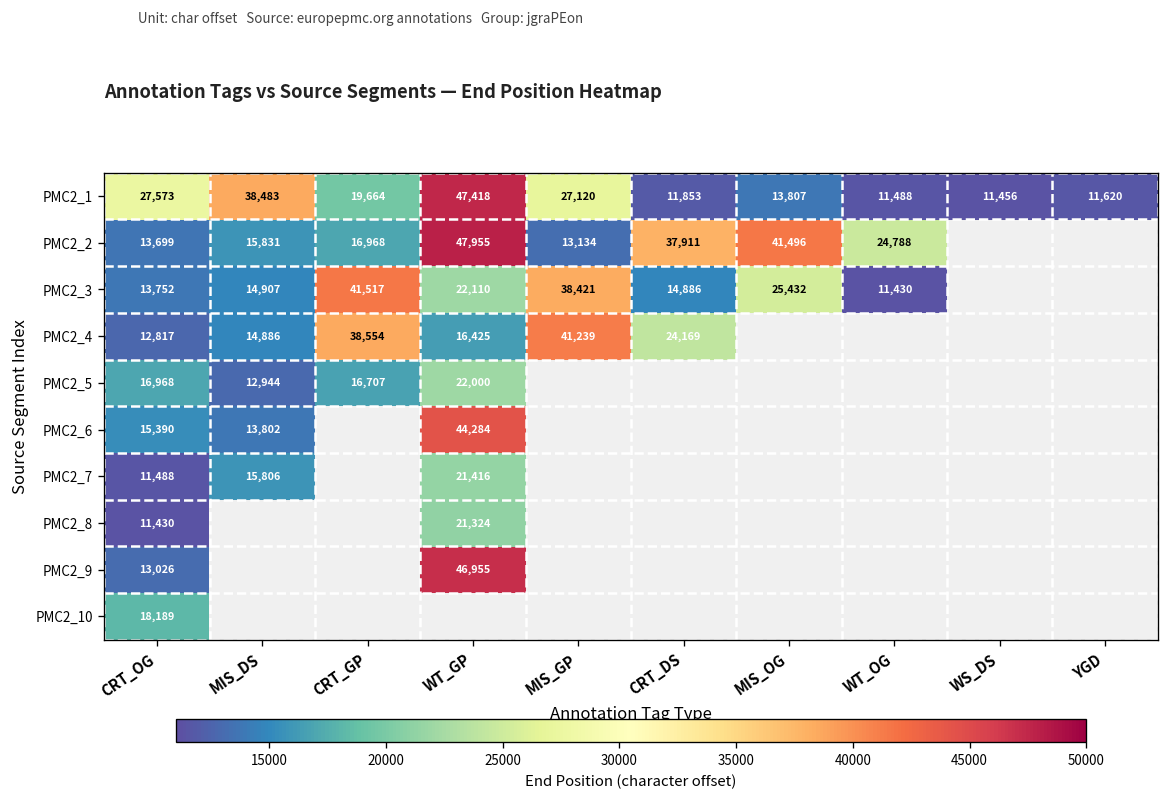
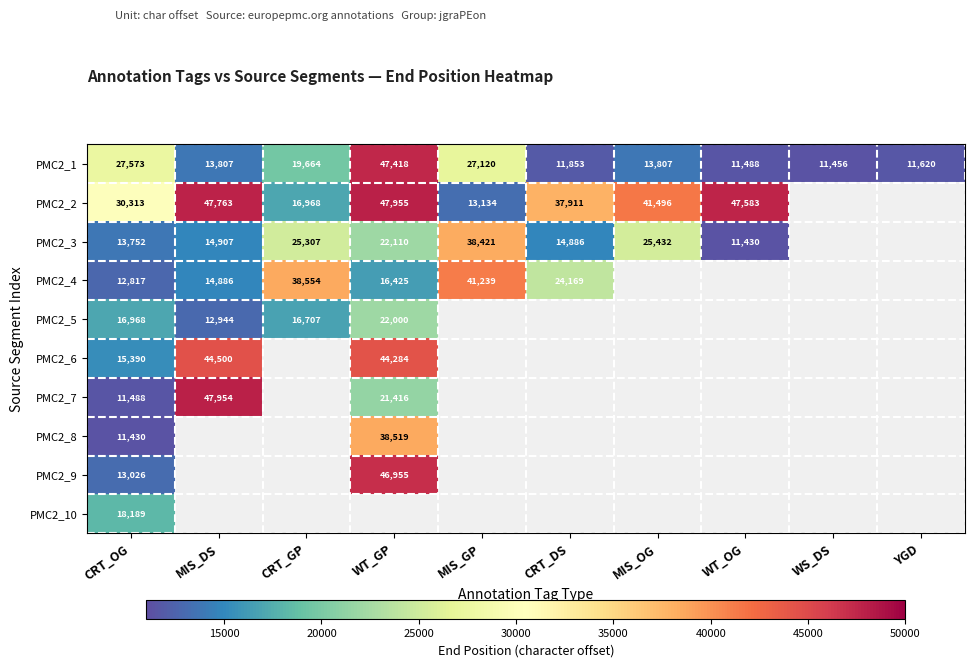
  {
    "PMC2_1": {
      "CRT_OG": "27,573",
-     "MIS_DS": "38,483",
+     "MIS_DS": "13,807",
      "CRT_GP": "19,664",
      "WT_GP": "47,418",
      "MIS_GP": "27,120",
      "CRT_DS": "11,853",
      "MIS_OG": "13,807",
      "WT_OG": "11,488",
      "WS_DS": "11,456",
      "YGD": "11,620"
    },
    "PMC2_2": {
-     "CRT_OG": "13,699",
-     "MIS_DS": "15,831",
+     "CRT_OG": "30,313",
+     "MIS_DS": "47,763",
      "CRT_GP": "16,968",
      "WT_GP": "47,955",
      "MIS_GP": "13,134",
      "CRT_DS": "37,911",
      "MIS_OG": "41,496",
-     "WT_OG": "24,788"
+     "WT_OG": "47,583"
    },
    "PMC2_3": {
      "CRT_OG": "13,752",
      "MIS_DS": "14,907",
-     "CRT_GP": "41,517",
+     "CRT_GP": "25,307",
      "WT_GP": "22,110",
      "MIS_GP": "38,421",
      "CRT_DS": "14,886",
      "MIS_OG": "25,432",
      "WT_OG": "11,430"
    },
    "PMC2_4": {
      "CRT_OG": "12,817",
      "MIS_DS": "14,886",
      "CRT_GP": "38,554",
      "WT_GP": "16,425",
      "MIS_GP": "41,239",
      "CRT_DS": "24,169"
    },
    "PMC2_5": {
      "CRT_OG": "16,968",
      "MIS_DS": "12,944",
      "CRT_GP": "16,707",
      "WT_GP": "22,000"
    },
    "PMC2_6": {
      "CRT_OG": "15,390",
-     "MIS_DS": "13,802",
+     "MIS_DS": "44,500",
      "WT_GP": "44,284"
    },
    "PMC2_7": {
      "CRT_OG": "11,488",
-     "MIS_DS": "15,806",
+     "MIS_DS": "47,954",
      "WT_GP": "21,416"
    },
    "PMC2_8": {
      "CRT_OG": "11,430",
-     "WT_GP": "21,324"
+     "WT_GP": "38,519"
    },
    "PMC2_9": {
      "CRT_OG": "13,026",
      "WT_GP": "46,955"
    },
    "PMC2_10": {
      "CRT_OG": "18,189"
    }
  }
